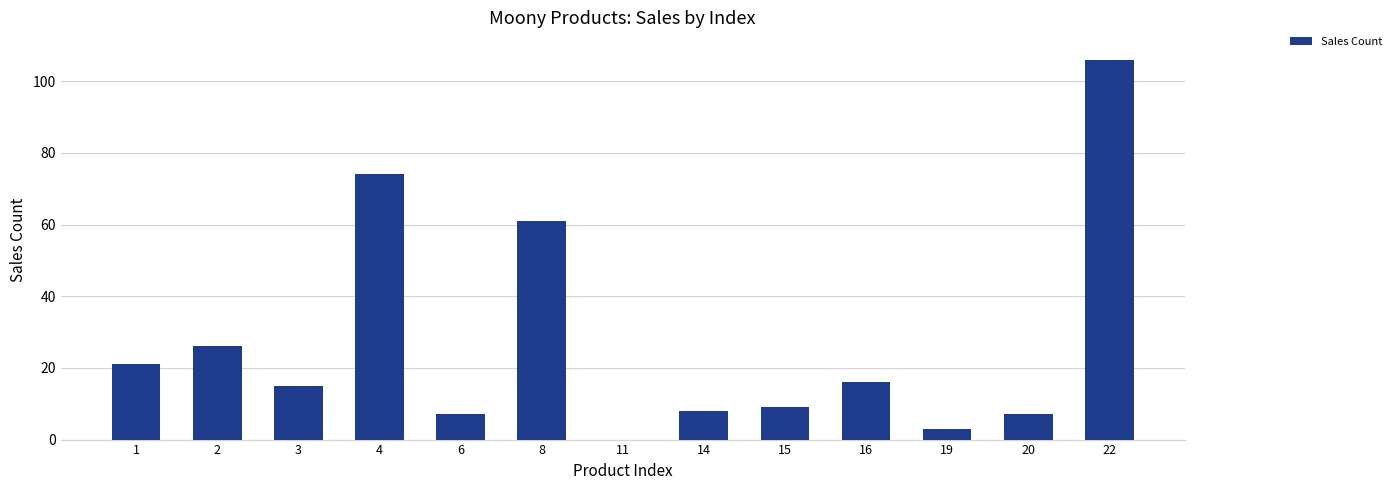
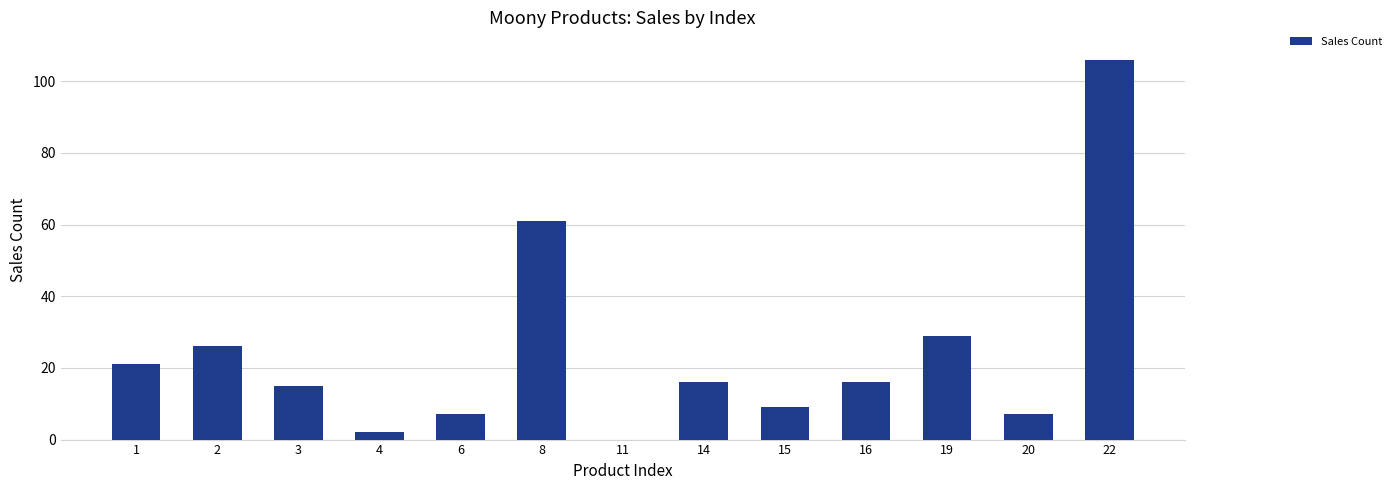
  {
    "1": 21,
    "2": 26,
    "3": 15,
-   "4": 74,
+   "4": 2,
    "6": 7,
    "8": 61,
    "11": 0,
-   "14": 8,
+   "14": 16,
    "15": 9,
    "16": 16,
-   "19": 3,
+   "19": 29,
    "20": 7,
    "22": 106
  }
